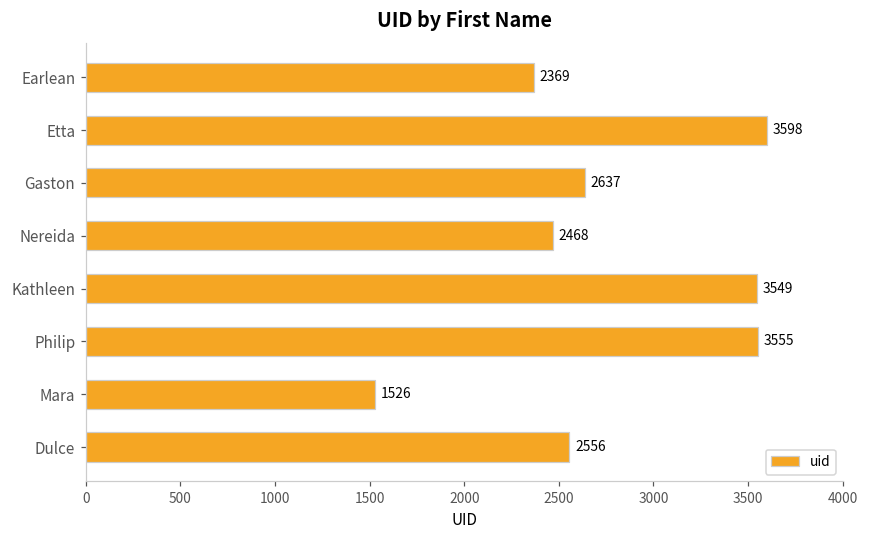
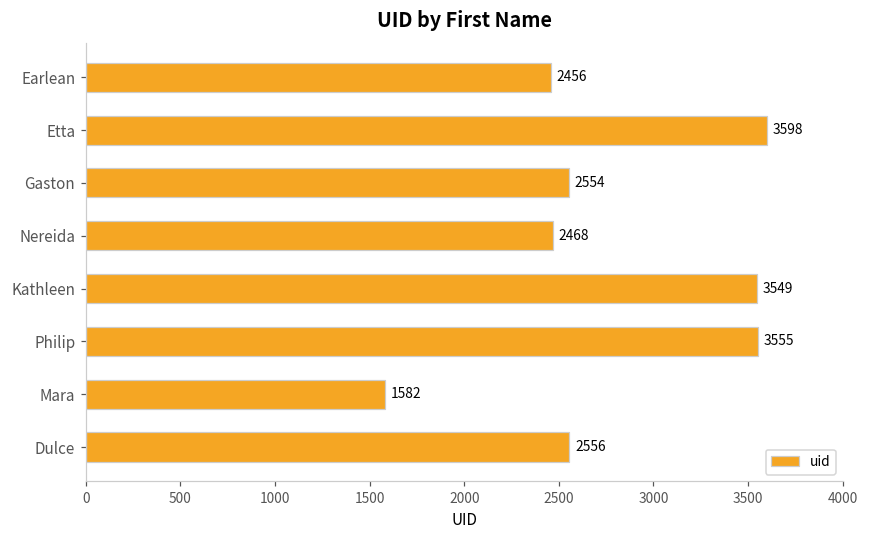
  {
-   "Earlean": 2369,
+   "Earlean": 2456,
    "Etta": 3598,
-   "Gaston": 2637,
+   "Gaston": 2554,
    "Nereida": 2468,
    "Kathleen": 3549,
    "Philip": 3555,
-   "Mara": 1526,
+   "Mara": 1582,
    "Dulce": 2556
  }
